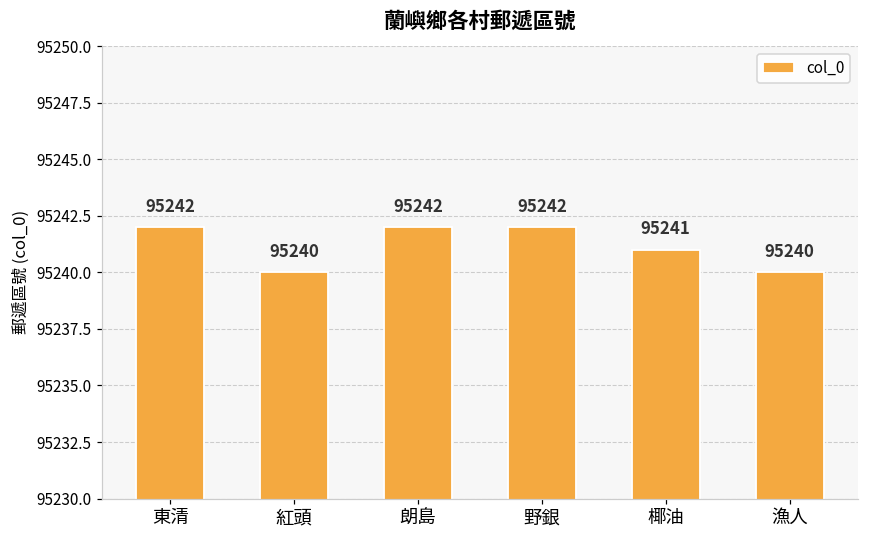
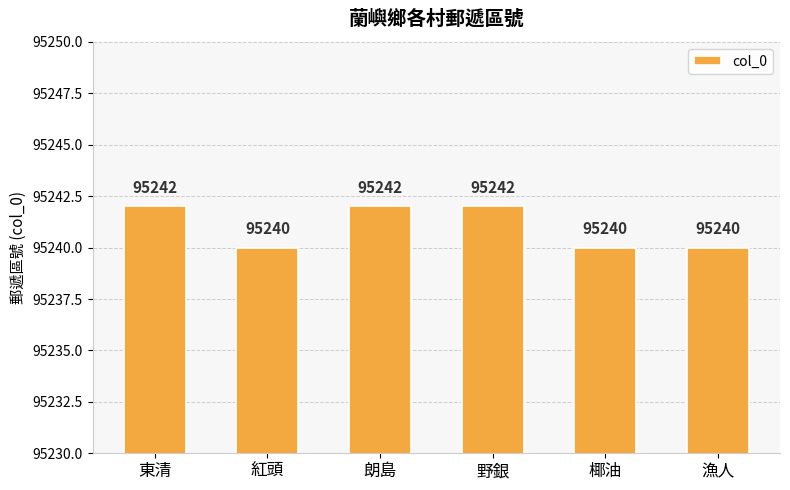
  {
    "東清": 95242,
    "紅頭": 95240,
    "朗島": 95242,
    "野銀": 95242,
-   "椰油": 95241,
+   "椰油": 95240,
    "漁人": 95240
  }
